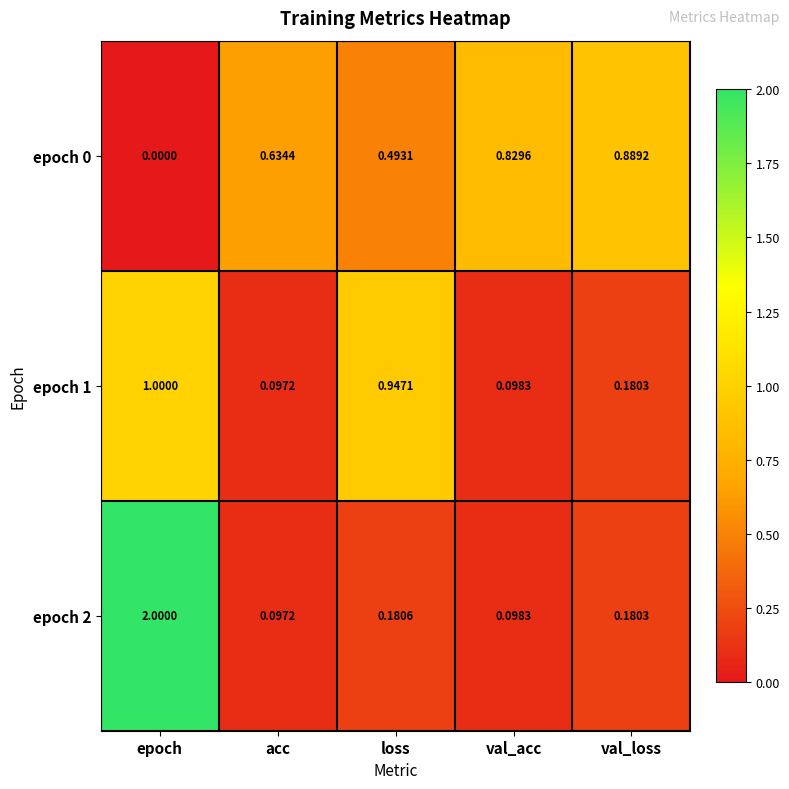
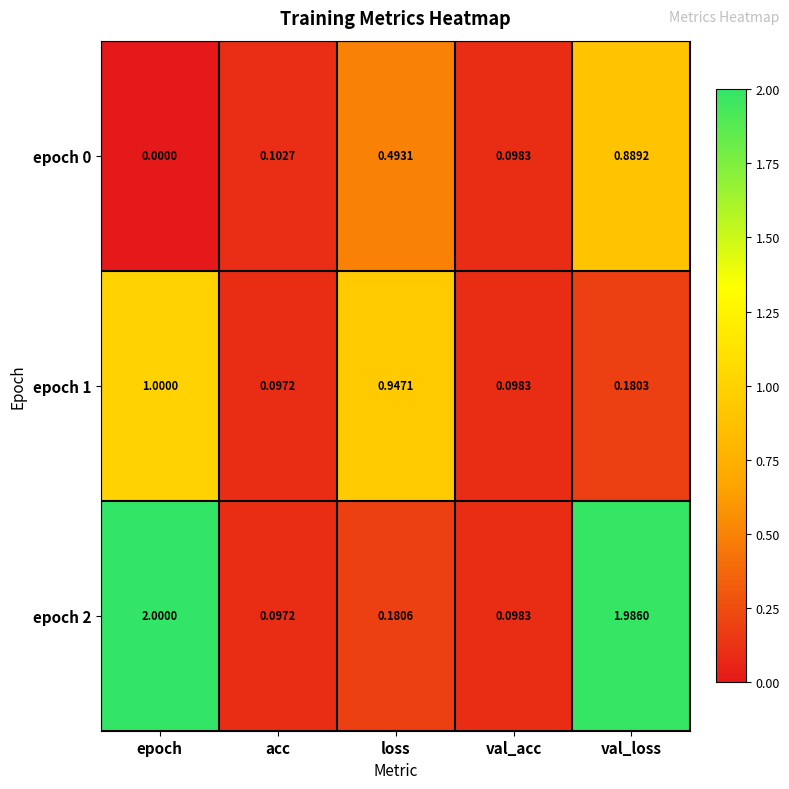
  {
    "epoch 0": {
      "epoch": 0.0000,
-     "acc": 0.6344,
+     "acc": 0.1027,
      "loss": 0.4931,
-     "val_acc": 0.8296,
+     "val_acc": 0.0983,
      "val_loss": 0.8892
    },
    "epoch 1": {
      "epoch": 1.0000,
      "acc": 0.0972,
      "loss": 0.9471,
      "val_acc": 0.0983,
      "val_loss": 0.1803
    },
    "epoch 2": {
      "epoch": 2.0000,
      "acc": 0.0972,
      "loss": 0.1806,
      "val_acc": 0.0983,
-     "val_loss": 0.1803
+     "val_loss": 1.9860
    }
  }
